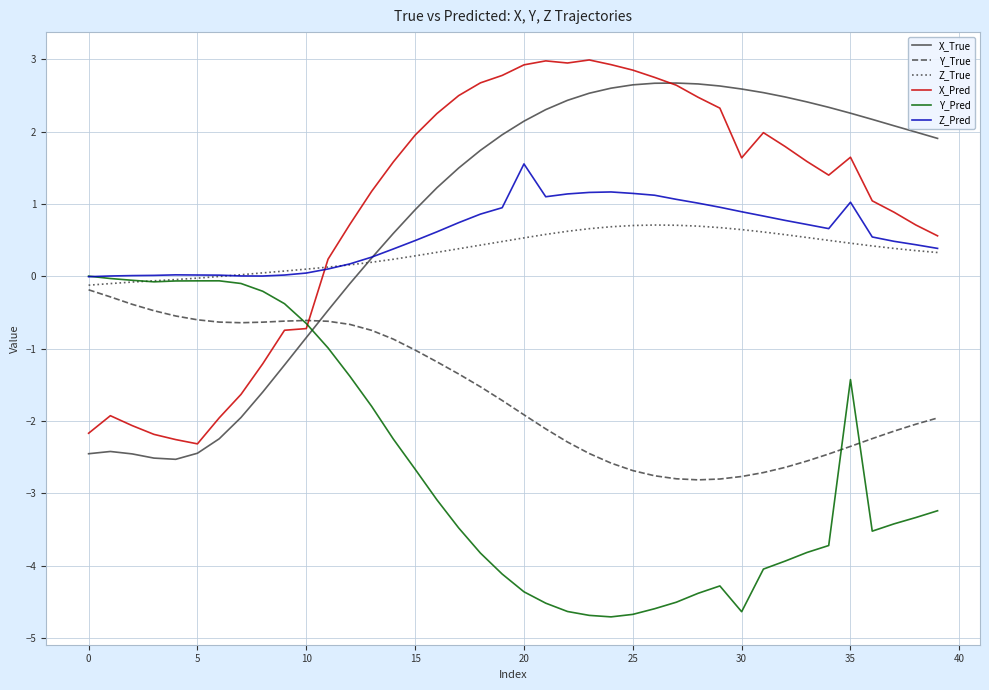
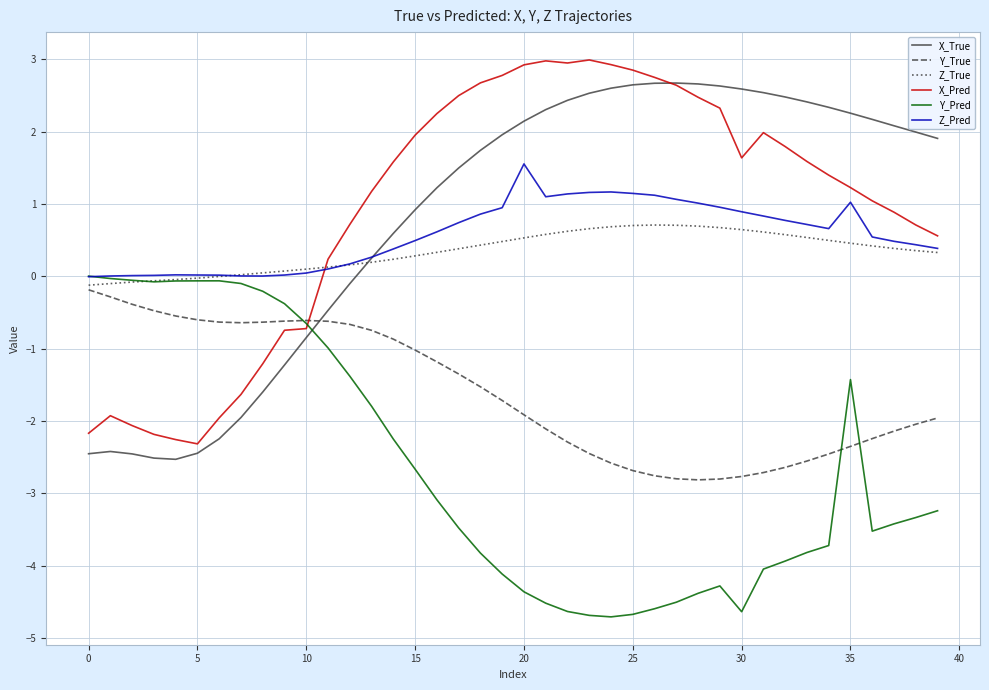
  {
    "X_Pred": {
      "0": -2.2,
      "5": -2.3,
      "10": -0.7,
      "15": 2.0,
      "20": 2.9,
      "25": 2.9,
      "30": 1.6,
-     "35": 1.6
+     "35": 1.2
    },
    "Y_Pred": {
      "5": -0.1,
      "10": -0.7,
      "15": -2.7,
      "20": -4.4,
      "25": -4.7,
      "30": -4.6,
      "35": -1.4
    },
    "Z_Pred": {
      "5": 0.0,
      "10": 0.0,
      "15": 0.5,
      "20": 1.6,
      "25": 1.1,
      "30": 0.9,
      "35": 1.0
    }
  }
